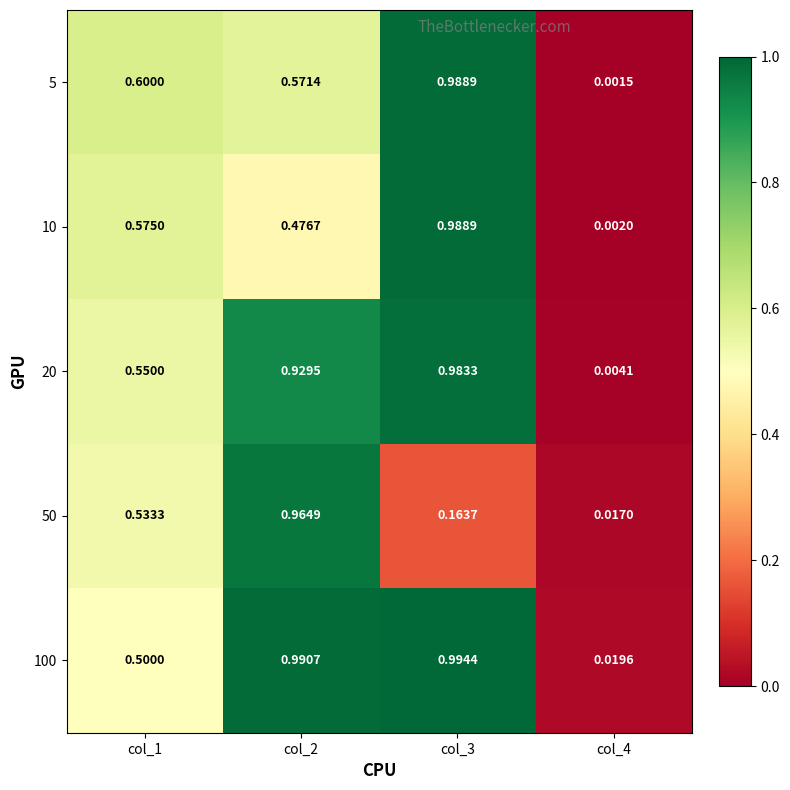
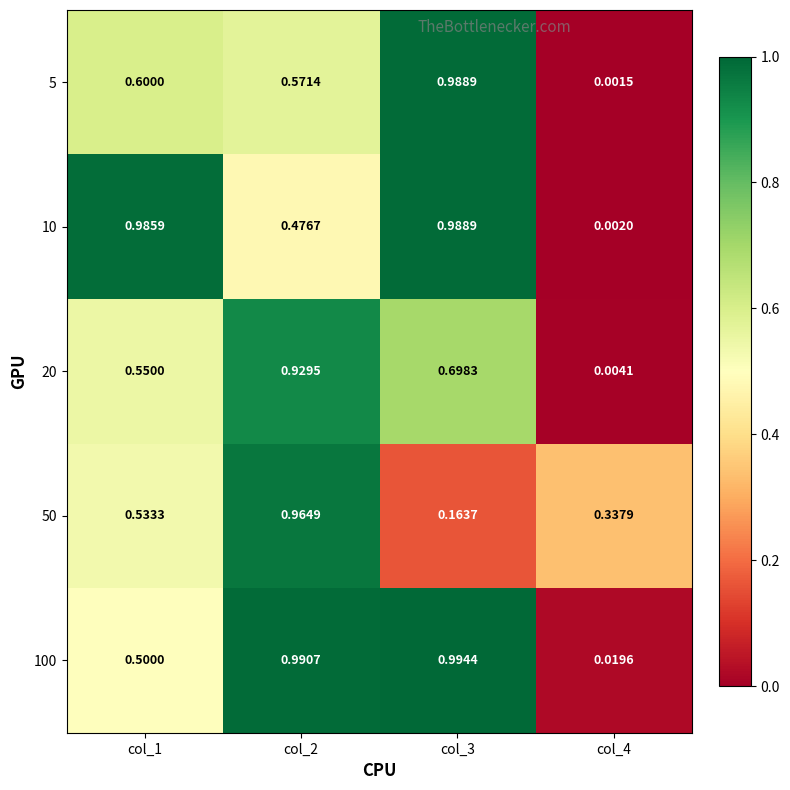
  {
    "5": {
      "col_1": 0.6000,
      "col_2": 0.5714,
      "col_3": 0.9889,
      "col_4": 0.0015
    },
    "10": {
-     "col_1": 0.5750,
+     "col_1": 0.9859,
      "col_2": 0.4767,
      "col_3": 0.9889,
      "col_4": 0.0020
    },
    "20": {
      "col_1": 0.5500,
      "col_2": 0.9295,
-     "col_3": 0.9833,
+     "col_3": 0.6983,
      "col_4": 0.0041
    },
    "50": {
      "col_1": 0.5333,
      "col_2": 0.9649,
      "col_3": 0.1637,
-     "col_4": 0.0170
+     "col_4": 0.3379
    },
    "100": {
      "col_1": 0.5000,
      "col_2": 0.9907,
      "col_3": 0.9944,
      "col_4": 0.0196
    }
  }
